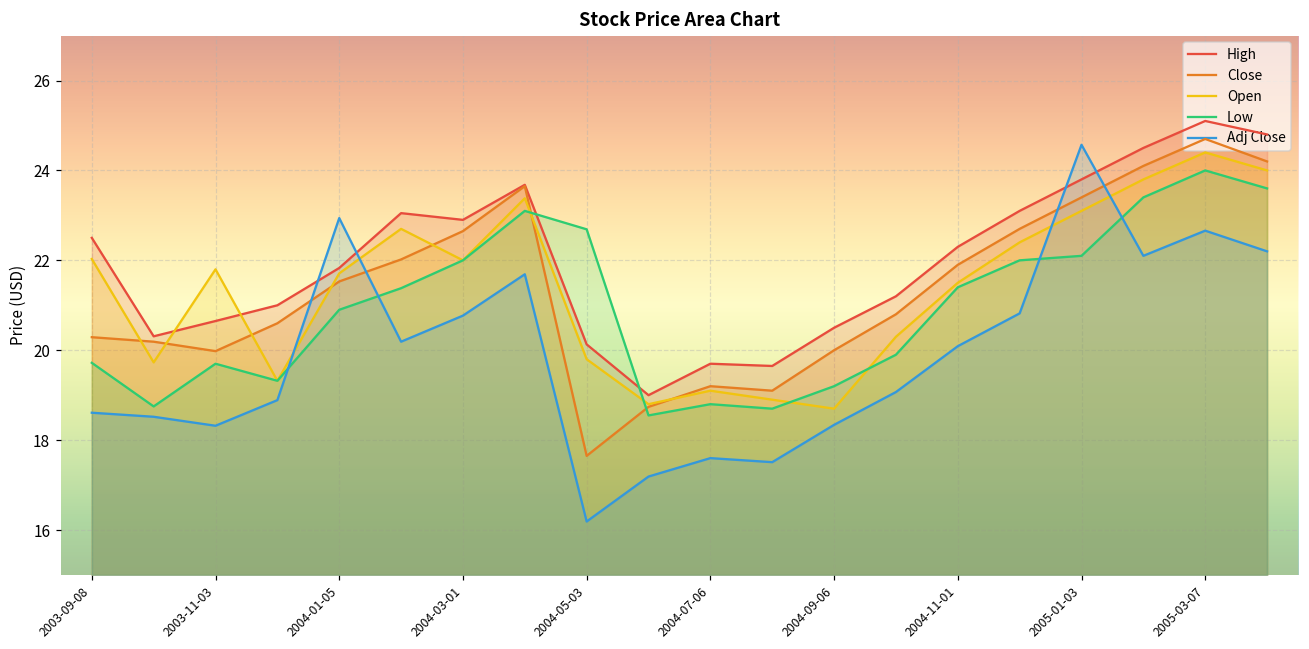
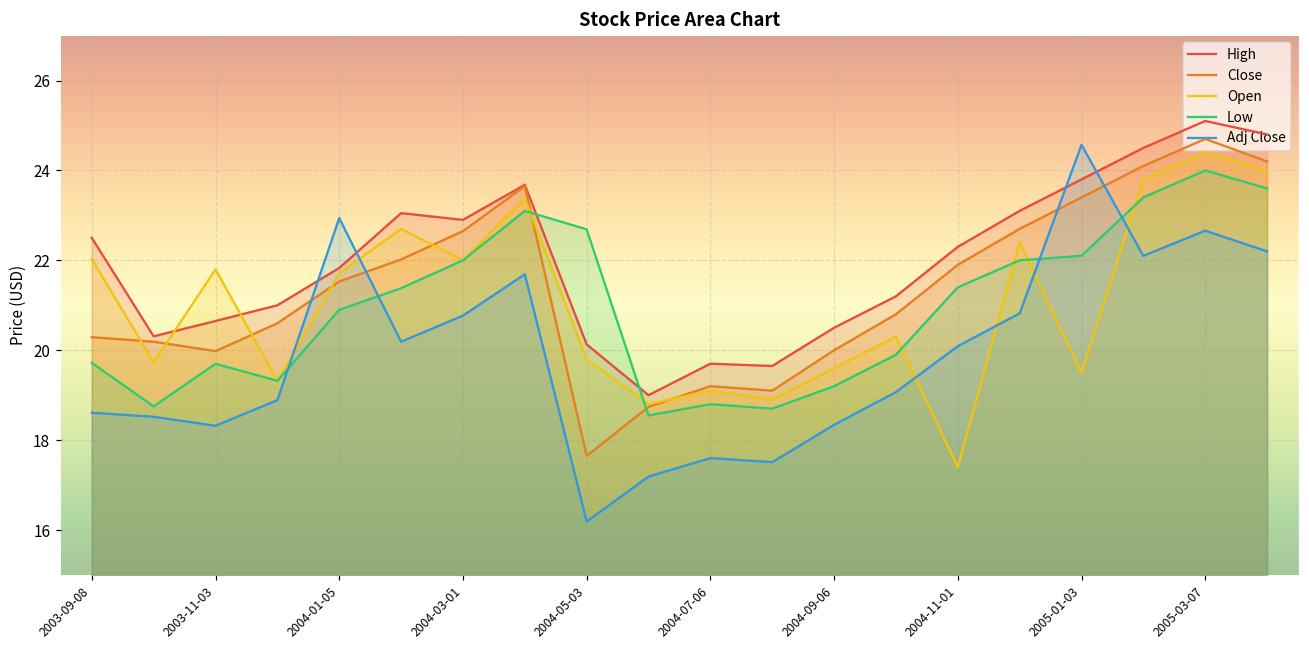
  {
    "Open": {
      "2003-09-08": 22.0,
      "2003-11-03": 21.8,
      "2004-01-05": 21.7,
      "2004-05-03": 19.8,
      "2004-07-06": 19.1,
-     "2004-09-06": 18.7,
-     "2004-11-01": 21.5,
-     "2005-01-03": 23.1
+     "2004-09-06": 19.6,
+     "2004-11-01": 17.4,
+     "2005-01-03": 19.5
    },
    "Low": {
      "2003-09-08": 19.7,
      "2003-11-03": 19.7,
      "2004-01-05": 20.9,
      "2004-05-03": 22.7,
      "2004-07-06": 18.8,
      "2004-09-06": 19.2,
      "2004-11-01": 21.4,
      "2005-01-03": 22.1,
      "2005-03-07": 24.0
    },
    "Adj Close": {
      "2003-09-08": 18.6,
      "2003-11-03": 18.3,
      "2004-01-05": 22.9,
      "2004-03-01": 20.8,
      "2004-05-03": 16.2,
      "2004-07-06": 17.6,
      "2004-09-06": 18.3,
      "2004-11-01": 20.1,
      "2005-01-03": 24.6,
      "2005-03-07": 22.7
    }
  }
